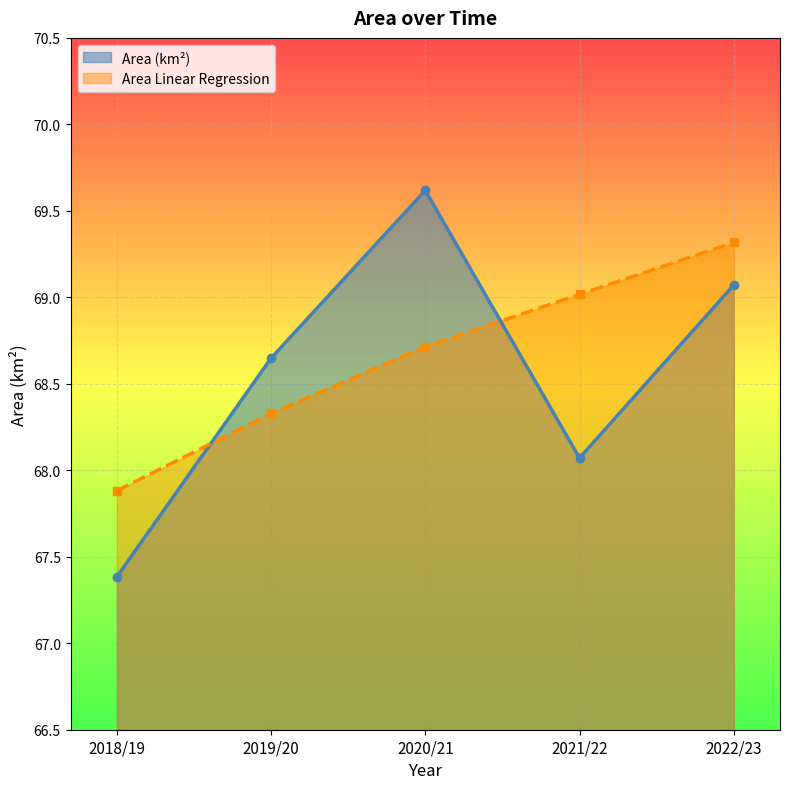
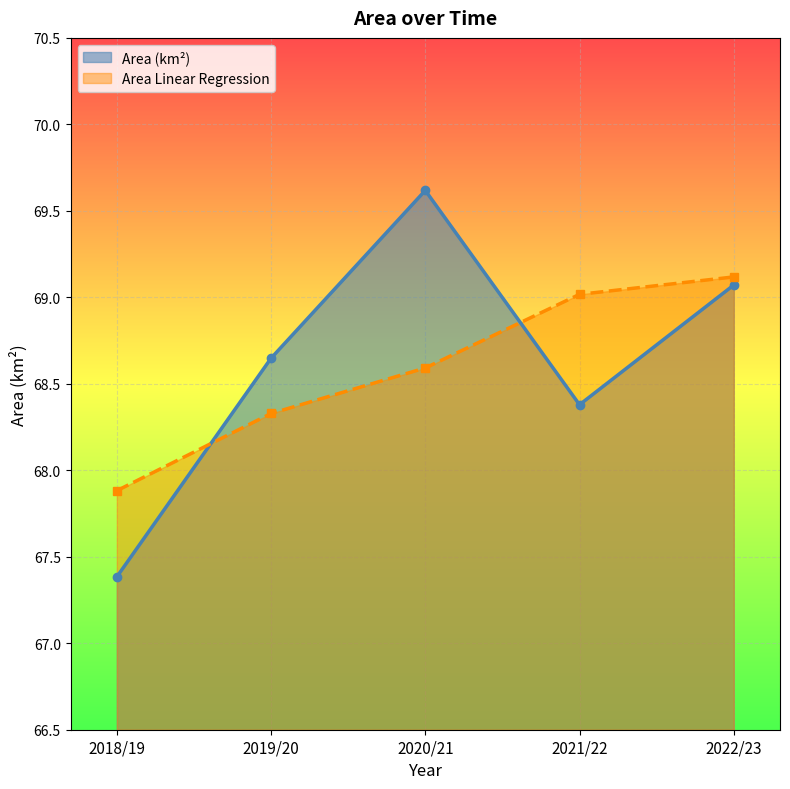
  {
    "Area (km²)": {
      "2018/19": 67.38,
      "2019/20": 68.65,
      "2020/21": 69.62,
-     "2021/22": 68.07,
+     "2021/22": 68.38,
      "2022/23": 69.07
    },
    "Area Linear Regression": {
      "2018/19": 67.88,
      "2019/20": 68.33,
-     "2020/21": 68.71,
+     "2020/21": 68.59,
      "2021/22": 69.02,
-     "2022/23": 69.32
+     "2022/23": 69.12
    }
  }
